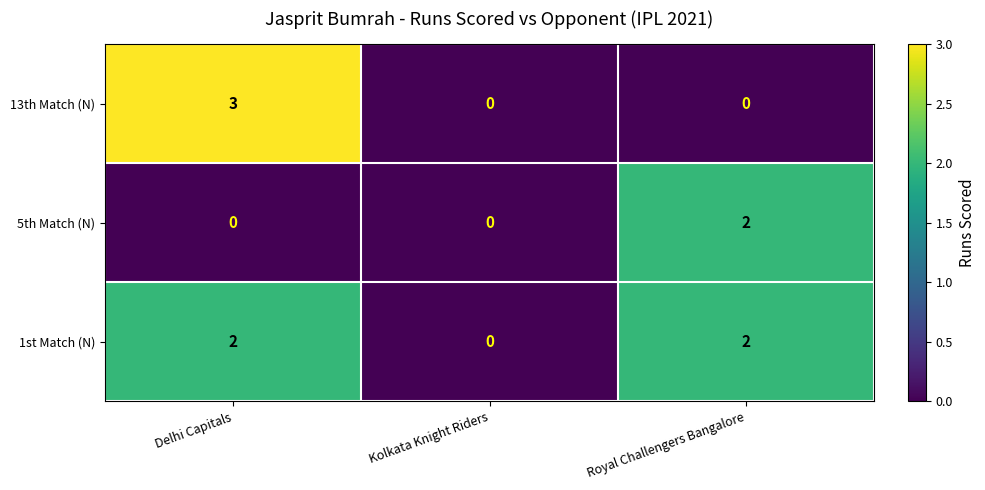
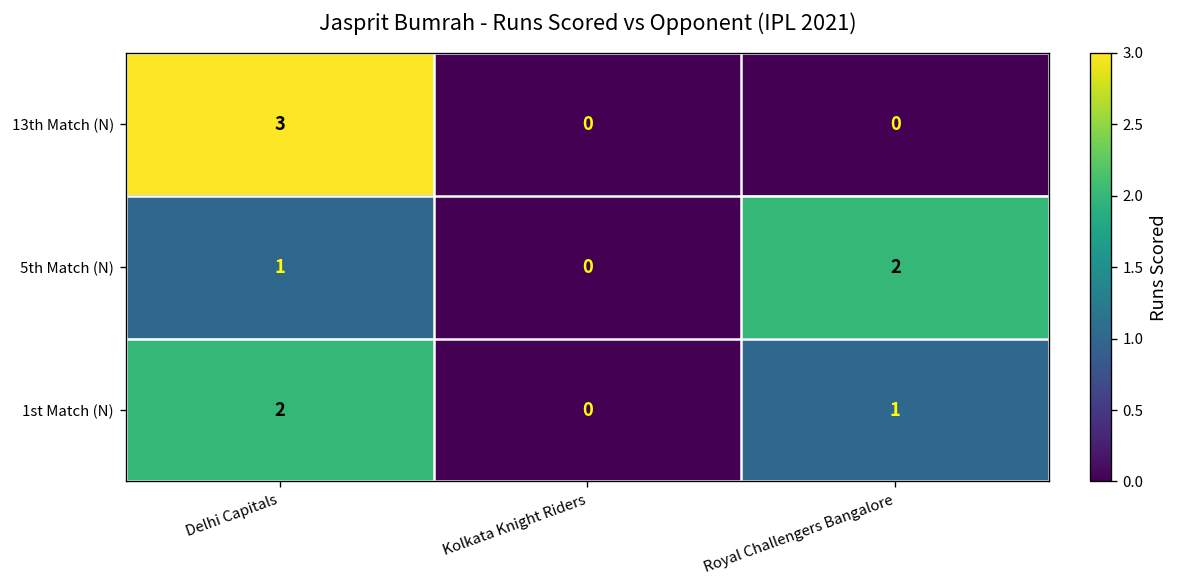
  {
    "13th Match (N)": {
      "Delhi Capitals": 3,
      "Kolkata Knight Riders": 0,
      "Royal Challengers Bangalore": 0
    },
    "5th Match (N)": {
-     "Delhi Capitals": 0,
+     "Delhi Capitals": 1,
      "Kolkata Knight Riders": 0,
      "Royal Challengers Bangalore": 2
    },
    "1st Match (N)": {
      "Delhi Capitals": 2,
      "Kolkata Knight Riders": 0,
-     "Royal Challengers Bangalore": 2
+     "Royal Challengers Bangalore": 1
    }
  }
